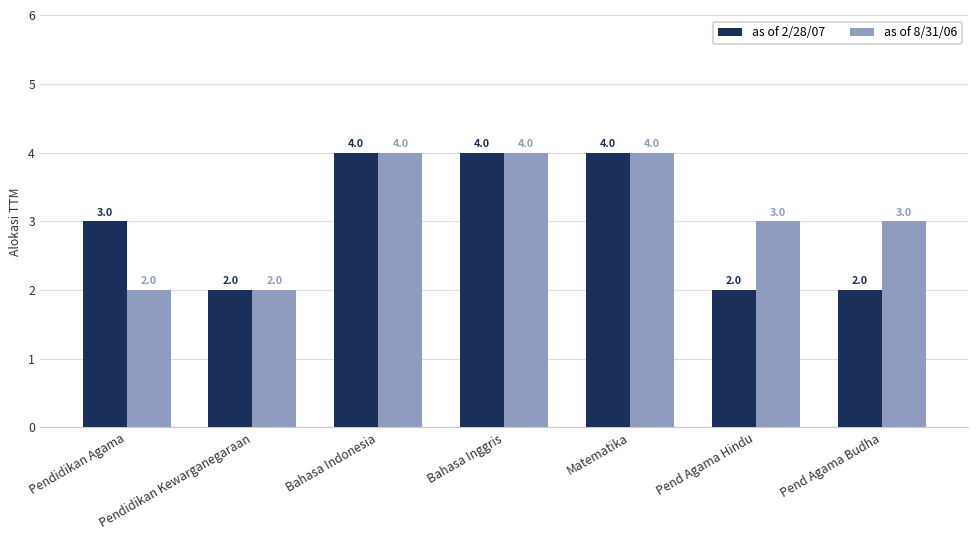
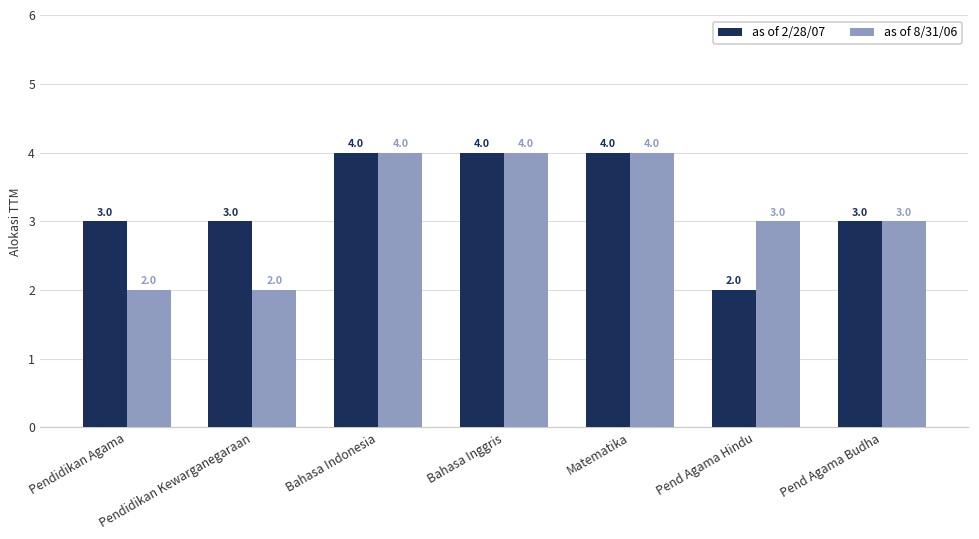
  {
    "as of 2/28/07": {
      "Pendidikan Agama": 3.0,
-     "Pendidikan Kewarganegaraan": 2.0,
+     "Pendidikan Kewarganegaraan": 3.0,
      "Bahasa Indonesia": 4.0,
      "Bahasa Inggris": 4.0,
      "Matematika": 4.0,
      "Pend Agama Hindu": 2.0,
-     "Pend Agama Budha": 2.0
+     "Pend Agama Budha": 3.0
    },
    "as of 8/31/06": {
      "Pendidikan Agama": 2.0,
      "Pendidikan Kewarganegaraan": 2.0,
      "Bahasa Indonesia": 4.0,
      "Bahasa Inggris": 4.0,
      "Matematika": 4.0,
      "Pend Agama Hindu": 3.0,
      "Pend Agama Budha": 3.0
    }
  }
